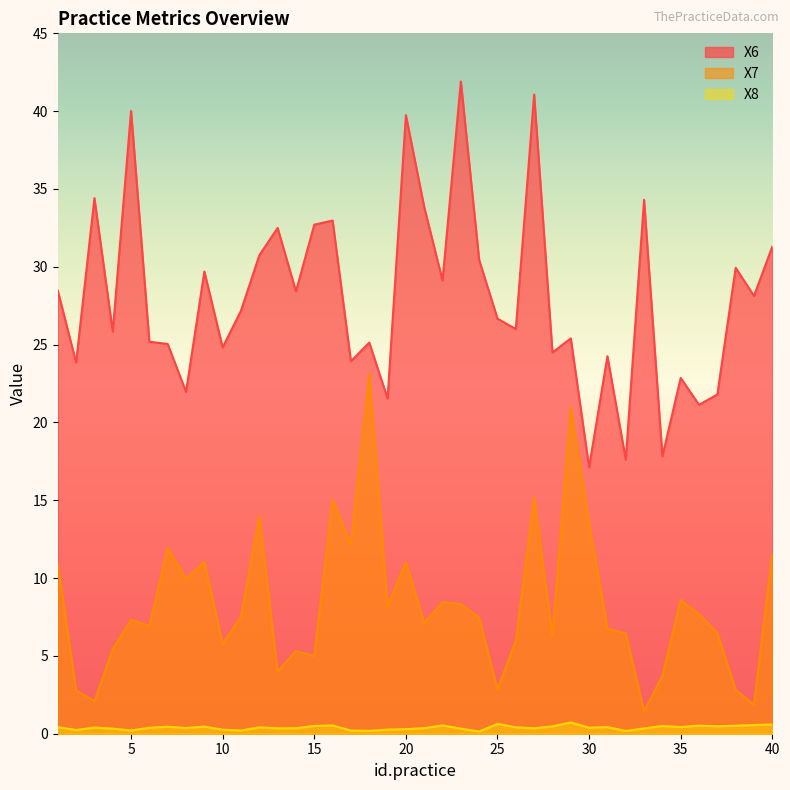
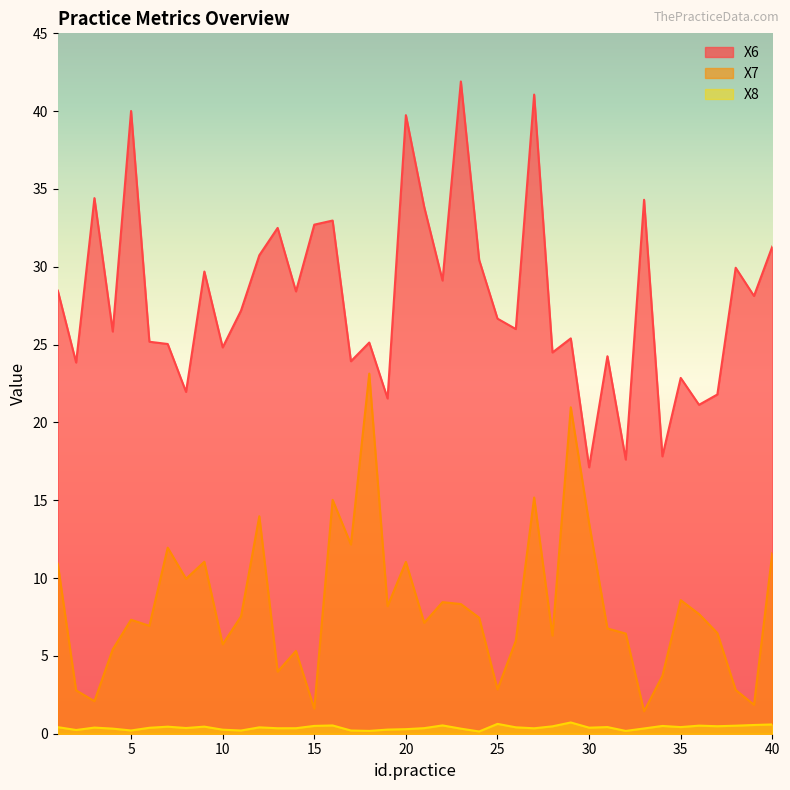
  {
    "X6": {
      "5": 40.0,
      "10": 24.8,
      "15": 32.7,
      "20": 39.7,
      "25": 26.7,
      "30": 17.1,
      "35": 22.9,
      "40": 31.3
    },
    "X7": {
      "5": 7.3,
      "10": 5.7,
-     "15": 5.0,
+     "15": 1.6,
      "20": 11.0,
      "25": 2.8,
      "30": 13.5,
      "35": 8.6,
      "40": 11.6
    },
    "X8": {
      "5": 0.2,
      "10": 0.3,
      "15": 0.5,
      "20": 0.3,
      "25": 0.6,
      "30": 0.4,
      "35": 0.4,
      "40": 0.6
    }
  }
